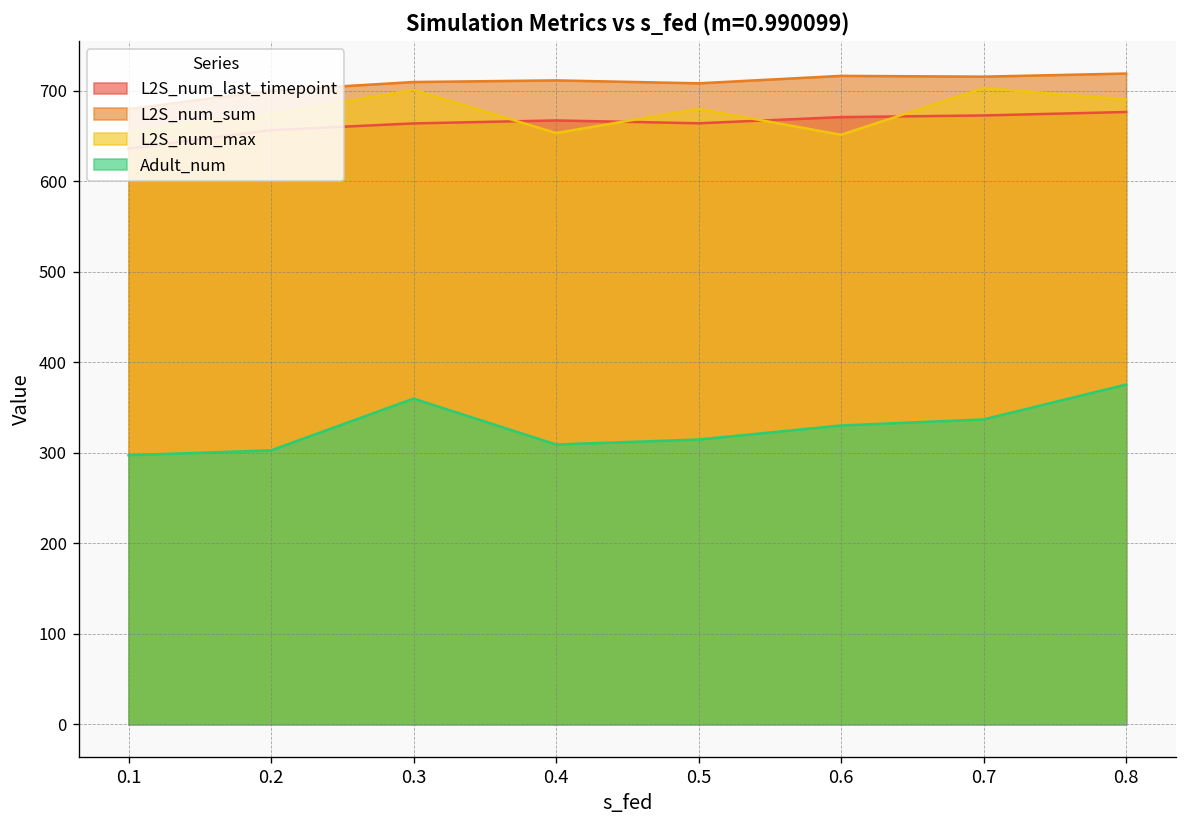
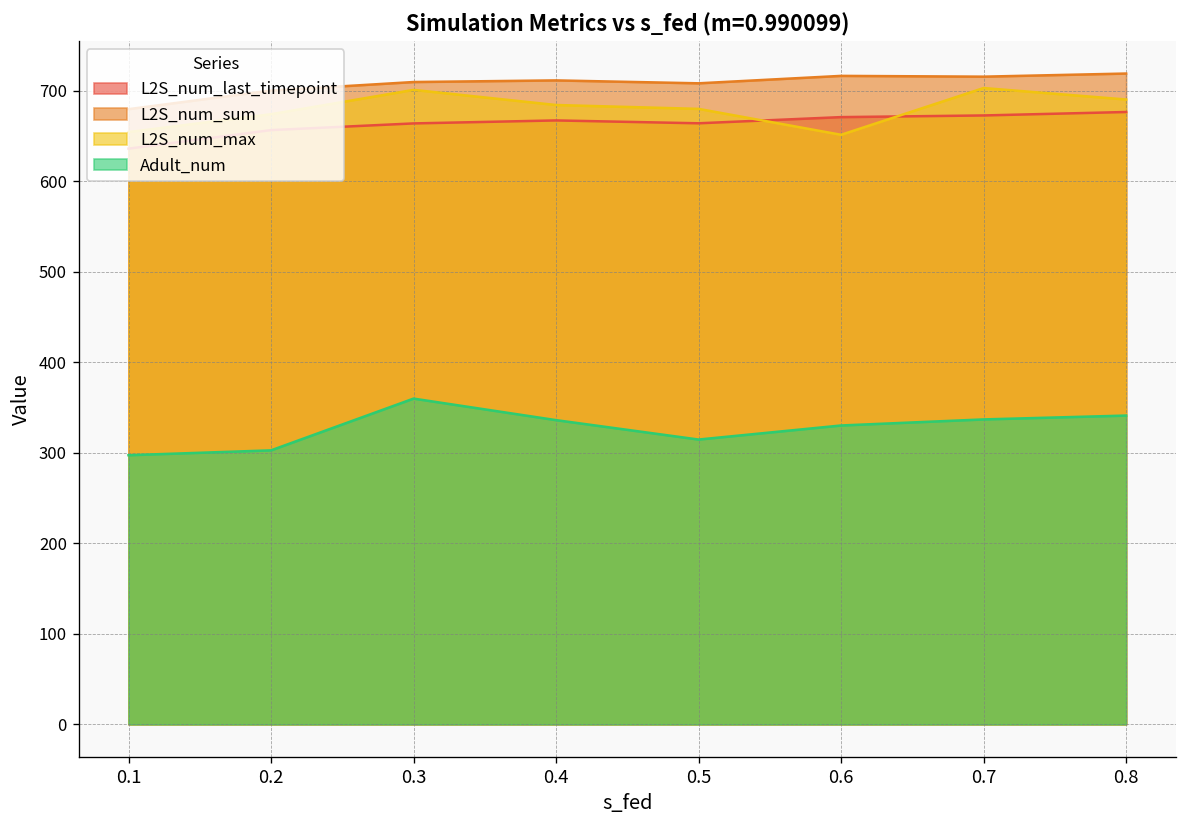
  {
    "L2S_num_max": {
      "0.3": 700,
-     "0.4": 650,
+     "0.4": 680,
      "0.5": 680,
      "0.6": 650,
      "0.7": 700,
      "0.8": 690
    },
    "Adult_num": {
      "0.1": 300,
      "0.2": 300,
      "0.3": 360,
-     "0.4": 310,
+     "0.4": 340,
      "0.5": 310,
      "0.6": 330,
      "0.7": 340,
-     "0.8": 380
+     "0.8": 340
    }
  }
